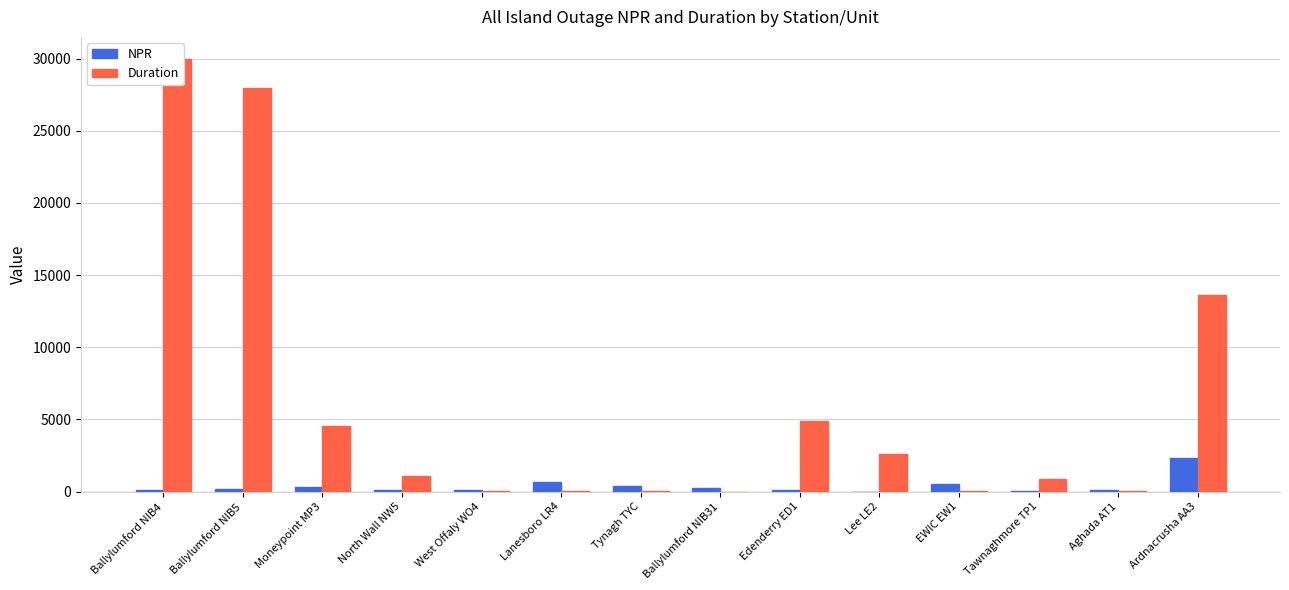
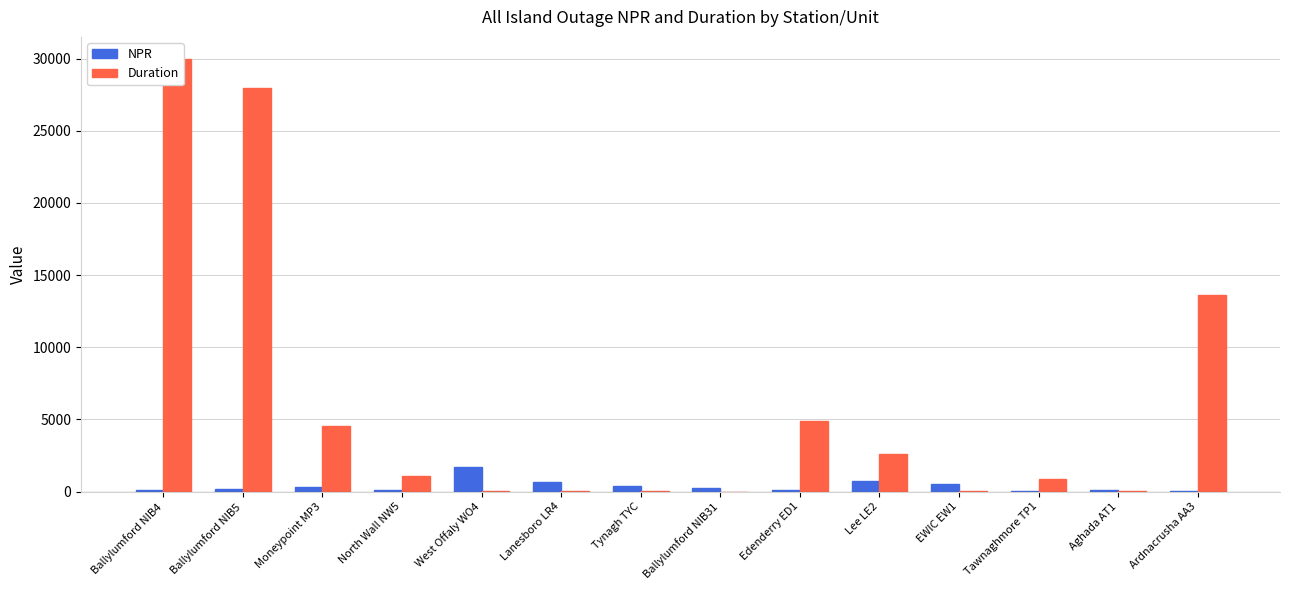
  {
    "NPR": {
      "Moneypoint MP3": 300,
-     "West Offaly WO4": 100,
+     "West Offaly WO4": 1700,
      "Lanesboro LR4": 700,
      "Tynagh TYC": 400,
      "Ballylumford NIB31": 200,
-     "Lee LE2": 0,
+     "Lee LE2": 800,
      "EWIC EW1": 500,
-     "Ardnacrusha AA3": 2300
+     "Ardnacrusha AA3": 0
    },
    "Duration": {
      "Ballylumford NIB5": 28000,
      "Moneypoint MP3": 4600,
      "North Wall NW5": 1100,
      "Edenderry ED1": 4900,
      "Lee LE2": 2600,
      "Tawnaghmore TP1": 900,
      "Ardnacrusha AA3": 13600
    }
  }
